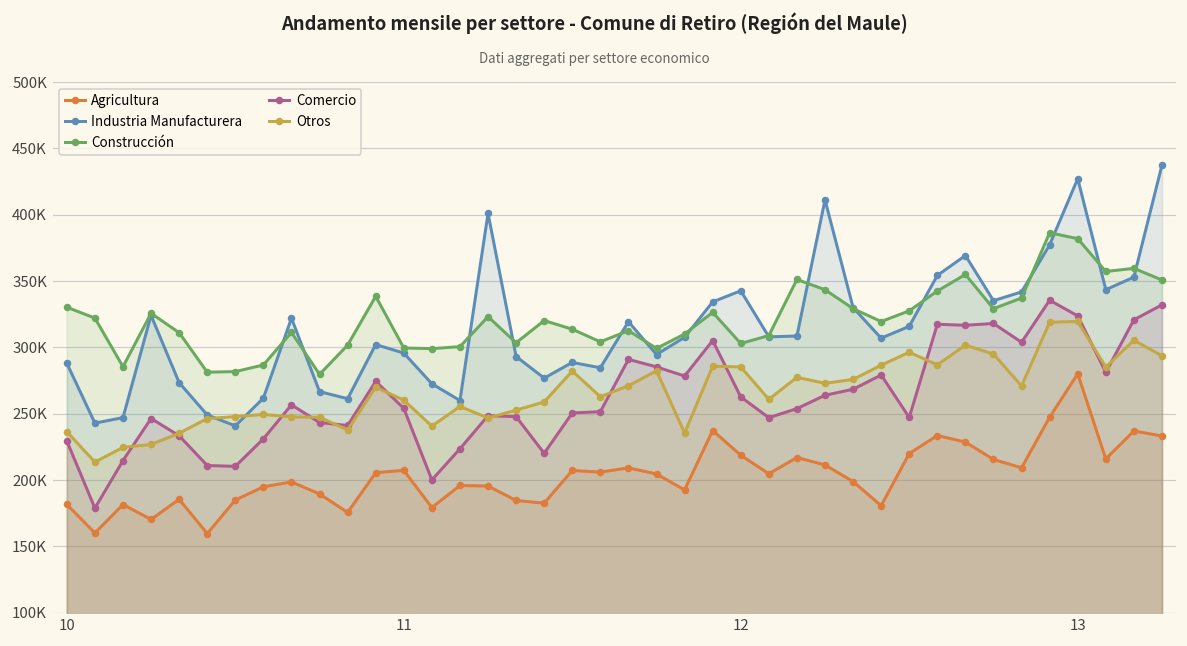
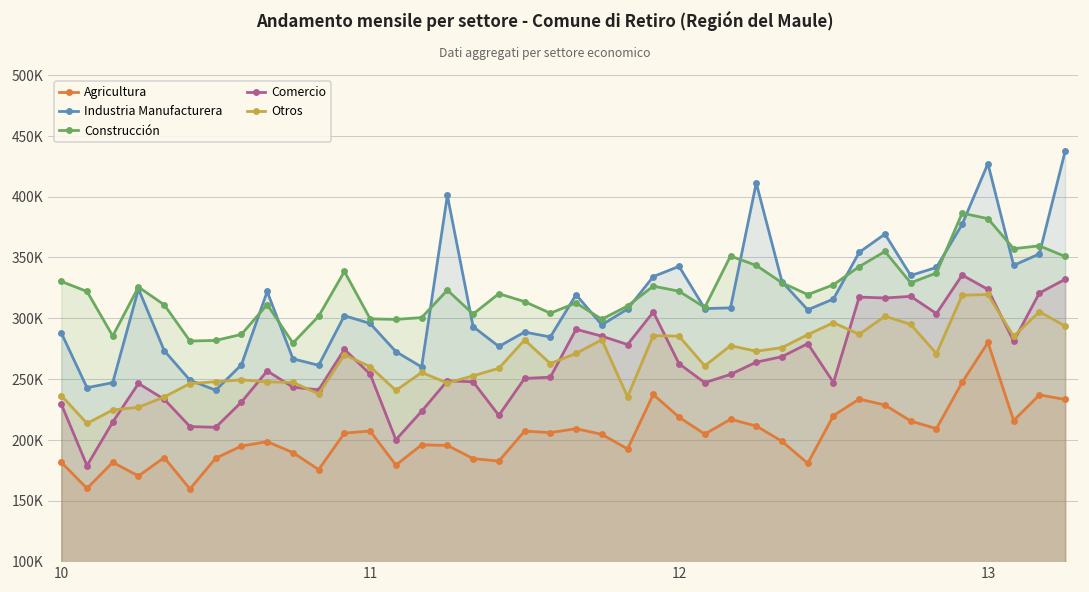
  {
    "Industria Manufacturera": {
      "10": 288000,
      "11": 296000,
      "12": 343000,
      "13": 427000
    },
    "Construcción": {
      "10": 330000,
      "11": 299000,
-     "12": 303000,
+     "12": 322000,
      "13": 382000
    },
    "Comercio": {
      "10": 229000,
      "11": 254000,
      "12": 263000,
      "13": 324000
    }
  }
